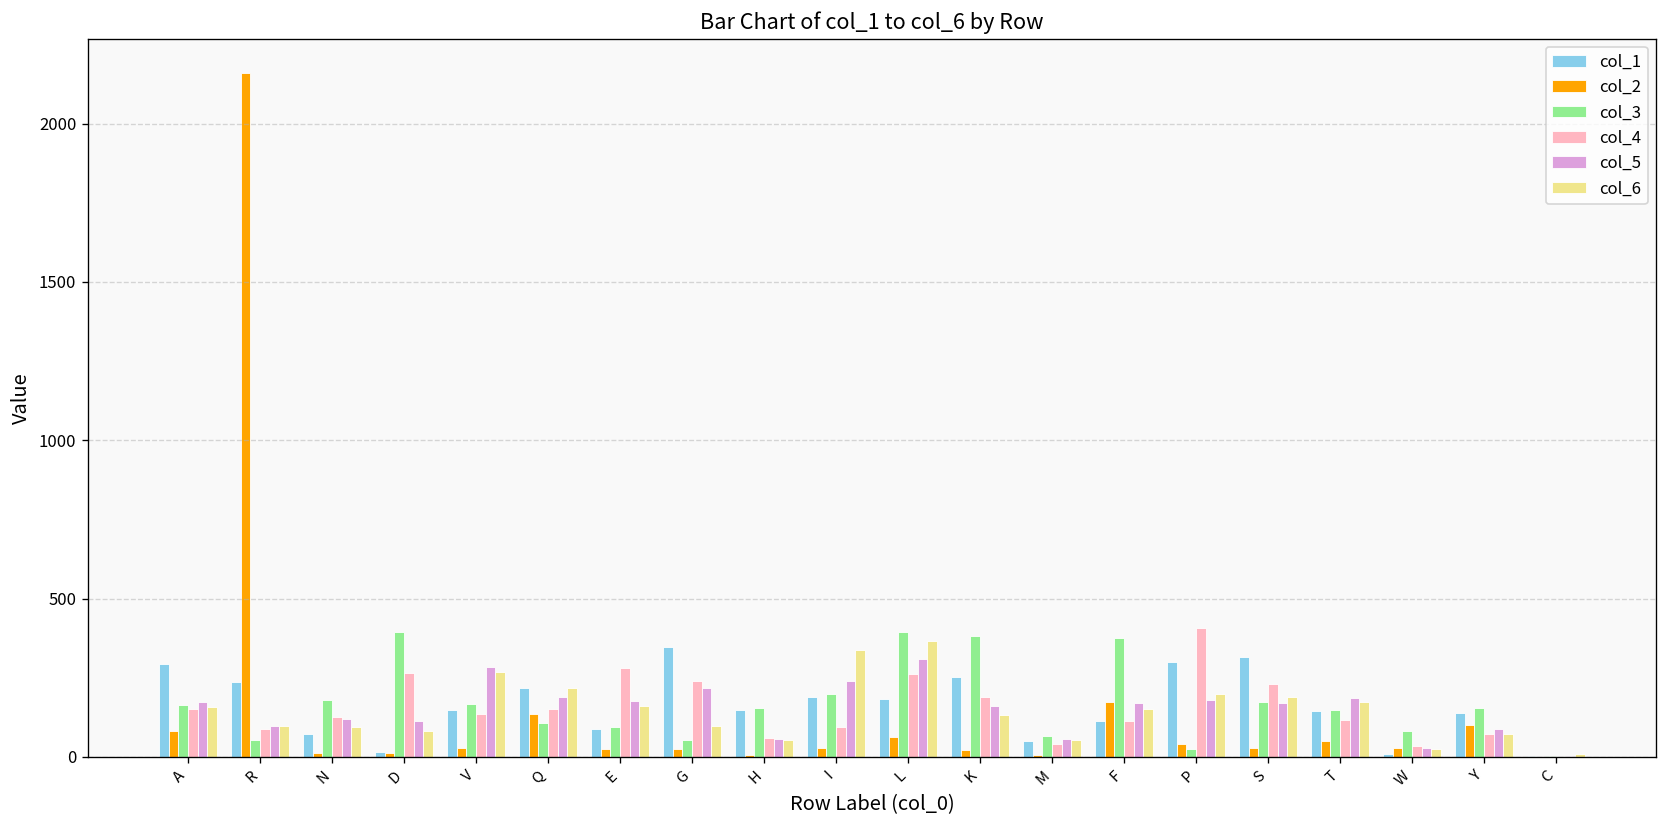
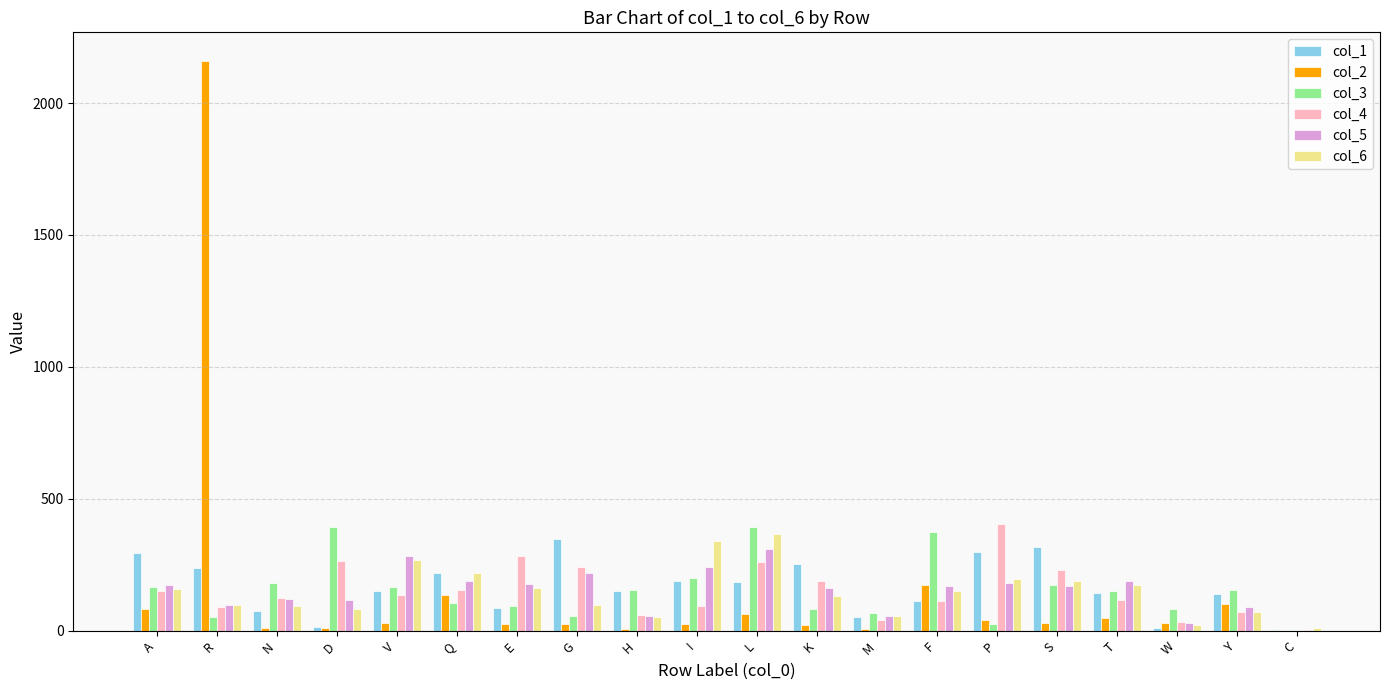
  {
    "col_1": {
      "A": 290,
      "R": 240,
      "N": 70,
      "D": 20,
      "V": 150,
      "Q": 220,
      "E": 90,
      "G": 350,
      "H": 150,
      "I": 190,
      "L": 180,
      "K": 250,
      "M": 50,
      "F": 110,
      "P": 300,
      "S": 320,
      "T": 140,
      "W": 10,
      "Y": 140
    },
    "col_2": {
      "A": 80,
      "R": 2160,
      "N": 10,
      "D": 10,
      "V": 30,
      "Q": 140,
      "E": 20,
      "G": 20,
      "I": 30,
      "L": 60,
      "K": 20,
      "F": 170,
      "P": 40,
      "S": 30,
      "T": 50,
      "W": 30,
      "Y": 100,
      "C": 0
    },
    "col_3": {
      "A": 170,
      "R": 50,
      "N": 180,
      "D": 390,
      "V": 170,
      "Q": 110,
      "E": 90,
      "G": 50,
      "H": 150,
      "I": 200,
      "L": 390,
-     "K": 380,
+     "K": 80,
      "M": 70,
      "F": 380,
      "P": 20,
      "S": 170,
      "T": 150,
      "W": 80,
      "Y": 160
    },
    "col_6": {
      "A": 160,
      "R": 100,
      "N": 90,
      "D": 80,
      "V": 270,
      "Q": 220,
      "E": 160,
      "G": 100,
      "H": 50,
      "I": 340,
      "L": 370,
      "K": 130,
      "M": 50,
      "F": 150,
      "P": 200,
      "S": 190,
      "T": 170,
      "W": 20,
      "Y": 70,
      "C": 10
    }
  }
